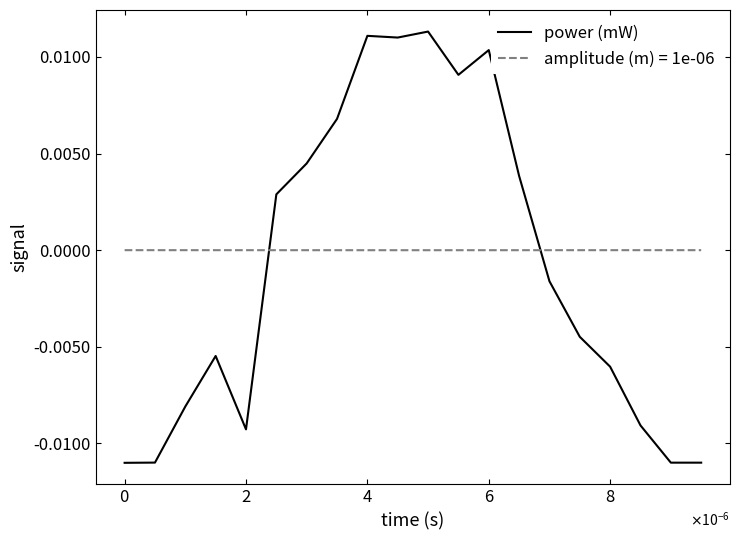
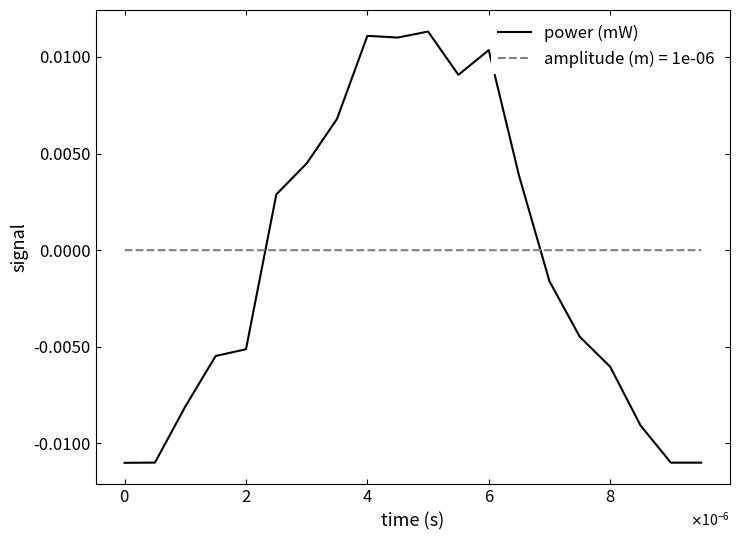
  {
    "power (mW)": {
      "0": -0.0110,
-     "2": -0.0093,
+     "2": -0.0051,
      "4": 0.0111,
      "6": 0.0104,
      "8": -0.0060
    },
    "amplitude (m) = 1e-06": {
      "0": 0.0000,
      "2": 0.0000,
      "4": 0.0000,
      "6": 0.0000,
      "8": 0.0000
    }
  }
